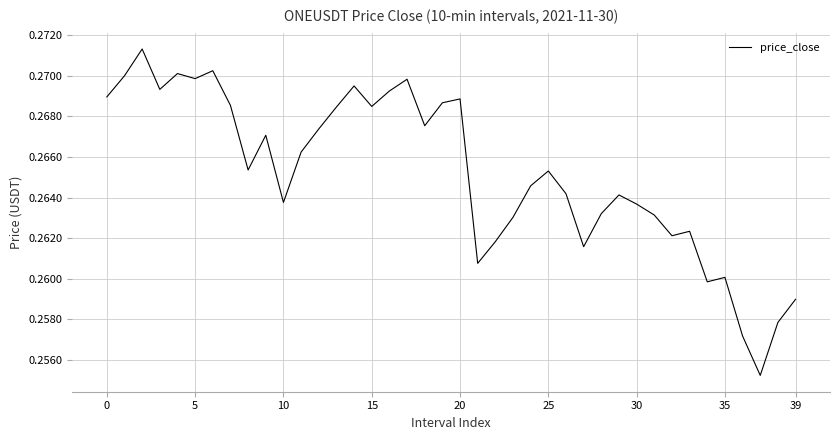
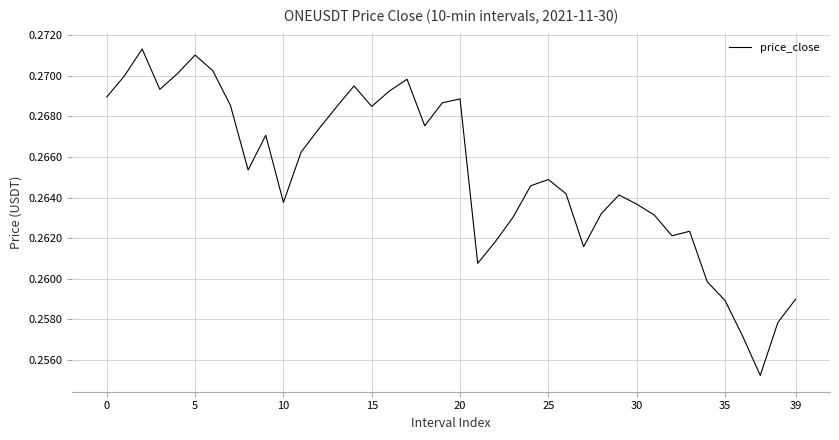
  {
    "0": 0.2690,
-   "5": 0.2699,
+   "5": 0.2710,
    "10": 0.2638,
    "15": 0.2685,
    "20": 0.2689,
-   "25": 0.2653,
+   "25": 0.2649,
    "30": 0.2637,
-   "35": 0.2601,
+   "35": 0.2589,
    "39": 0.2590
  }
